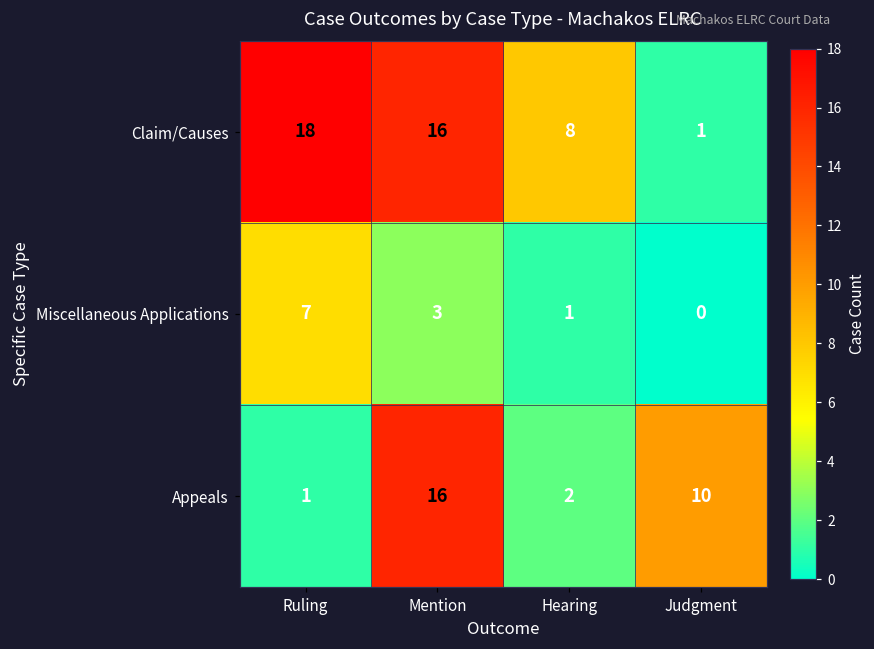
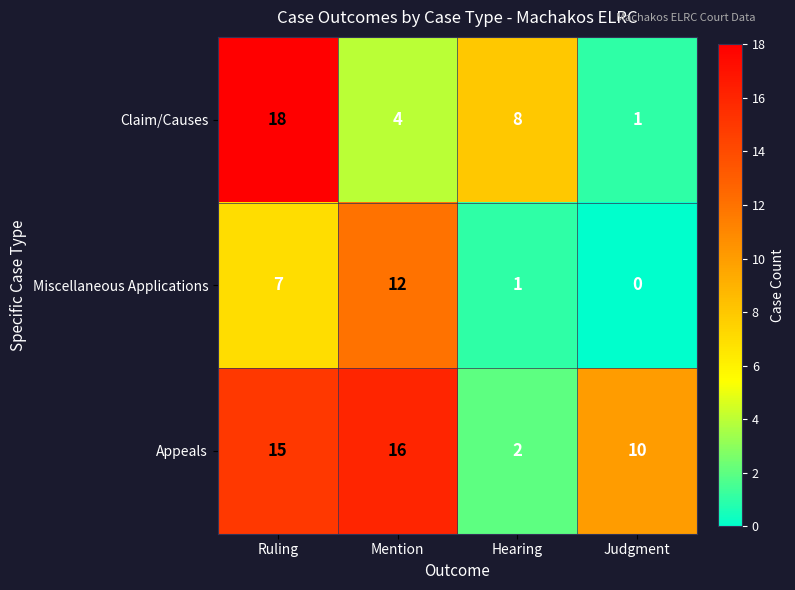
  {
    "Claim/Causes": {
      "Ruling": 18,
-     "Mention": 16,
+     "Mention": 4,
      "Hearing": 8,
      "Judgment": 1
    },
    "Miscellaneous Applications": {
      "Ruling": 7,
-     "Mention": 3,
+     "Mention": 12,
      "Hearing": 1,
      "Judgment": 0
    },
    "Appeals": {
-     "Ruling": 1,
+     "Ruling": 15,
      "Mention": 16,
      "Hearing": 2,
      "Judgment": 10
    }
  }
